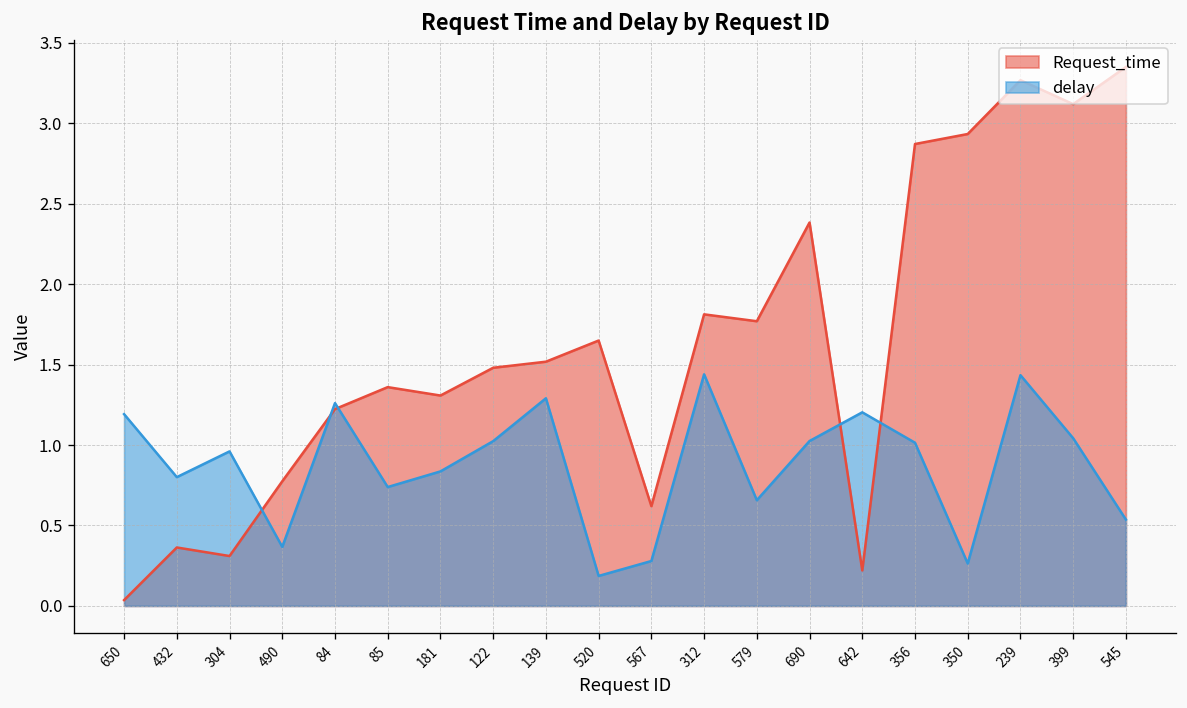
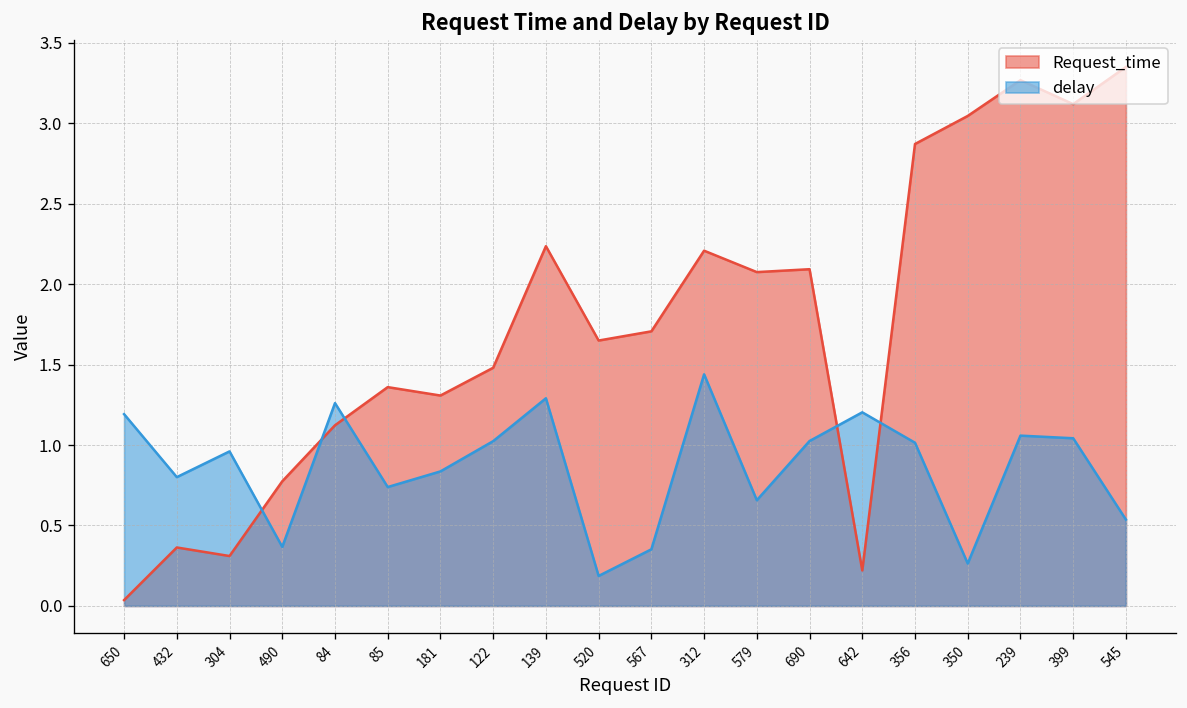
  {
    "Request_time": {
      "650": 0.04,
      "432": 0.36,
      "304": 0.31,
      "490": 0.77,
-     "84": 1.22,
+     "84": 1.12,
      "85": 1.36,
      "181": 1.31,
      "122": 1.48,
-     "139": 1.52,
+     "139": 2.24,
      "520": 1.65,
-     "567": 0.62,
-     "312": 1.81,
-     "579": 1.77,
-     "690": 2.38,
+     "567": 1.71,
+     "312": 2.21,
+     "579": 2.07,
+     "690": 2.09,
      "642": 0.22,
      "356": 2.87,
-     "350": 2.93,
+     "350": 3.05,
      "399": 3.12
    },
    "delay": {
      "650": 1.19,
      "432": 0.80,
      "304": 0.96,
      "490": 0.37,
      "84": 1.26,
      "85": 0.74,
      "181": 0.84,
      "122": 1.02,
      "139": 1.29,
      "520": 0.19,
-     "567": 0.28,
+     "567": 0.35,
      "312": 1.44,
      "579": 0.66,
      "690": 1.03,
      "642": 1.20,
      "356": 1.01,
      "350": 0.26,
-     "239": 1.43,
+     "239": 1.06,
      "399": 1.04,
      "545": 0.54
    }
  }
